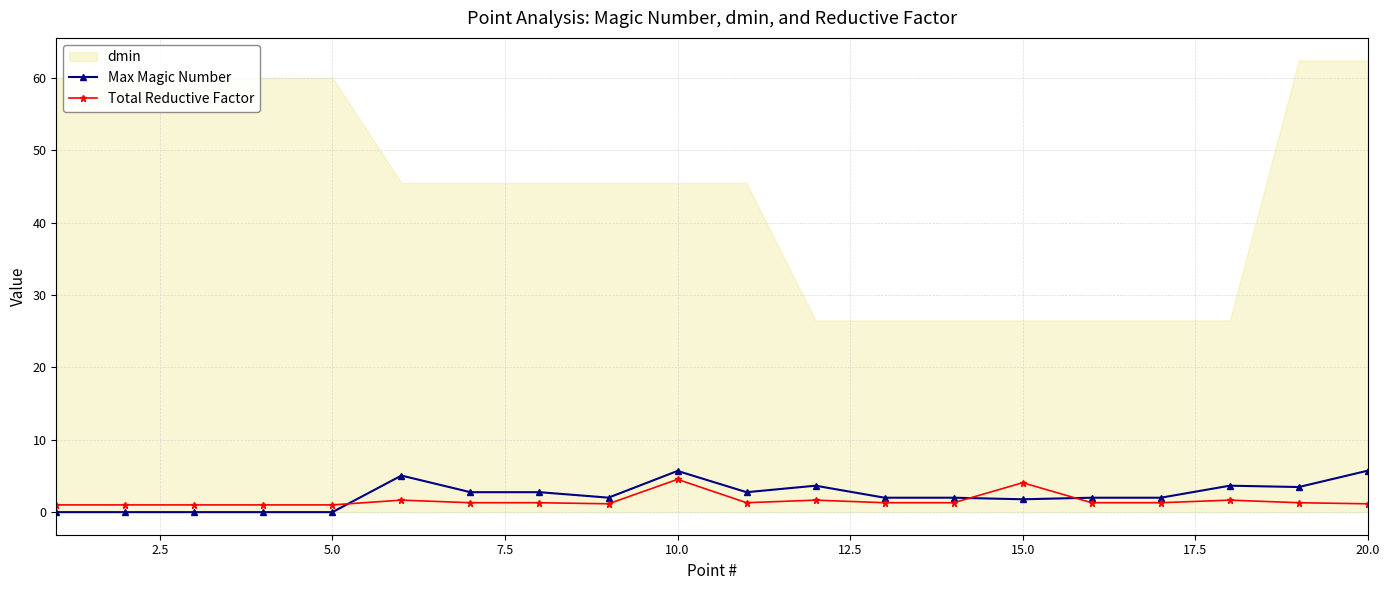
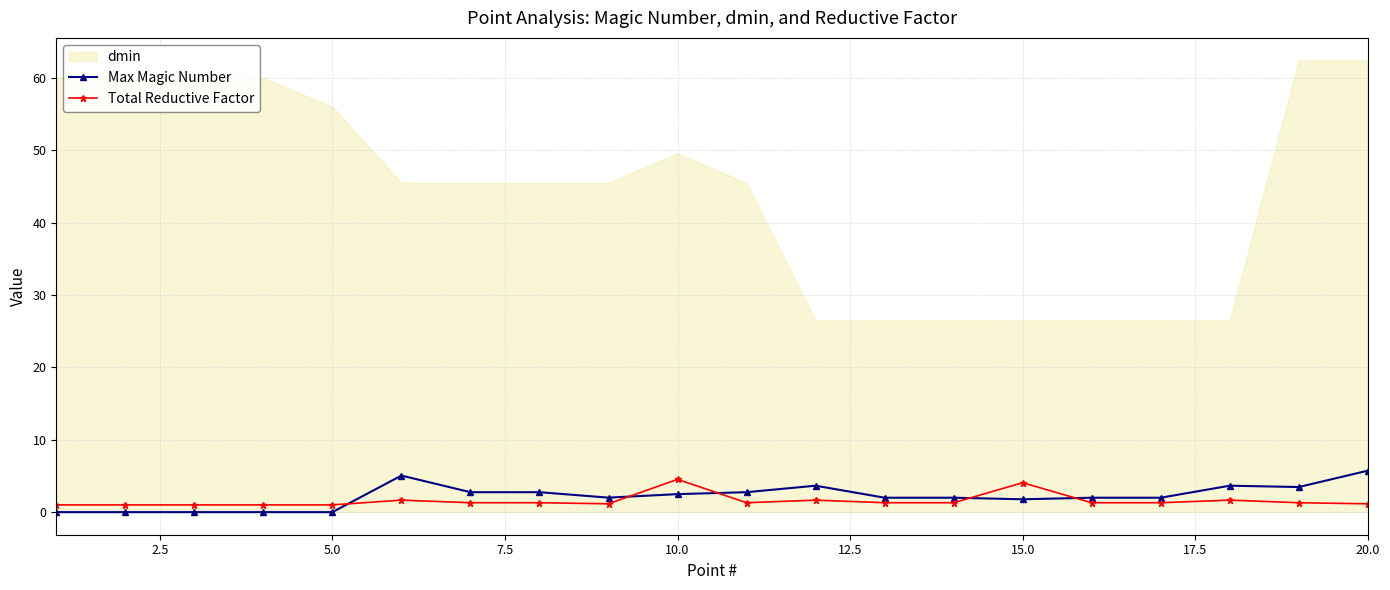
  {
    "dmin": {
-     "5.0": 60,
-     "10.0": 45,
+     "5.0": 56,
+     "10.0": 50,
      "15.0": 26,
      "20.0": 62
    },
    "Max Magic Number": {
      "5.0": 0,
-     "10.0": 6,
+     "10.0": 2,
      "15.0": 2,
      "20.0": 6
    },
    "Total Reductive Factor": {
      "5.0": 1,
      "10.0": 5,
      "15.0": 4,
      "20.0": 1
    }
  }
